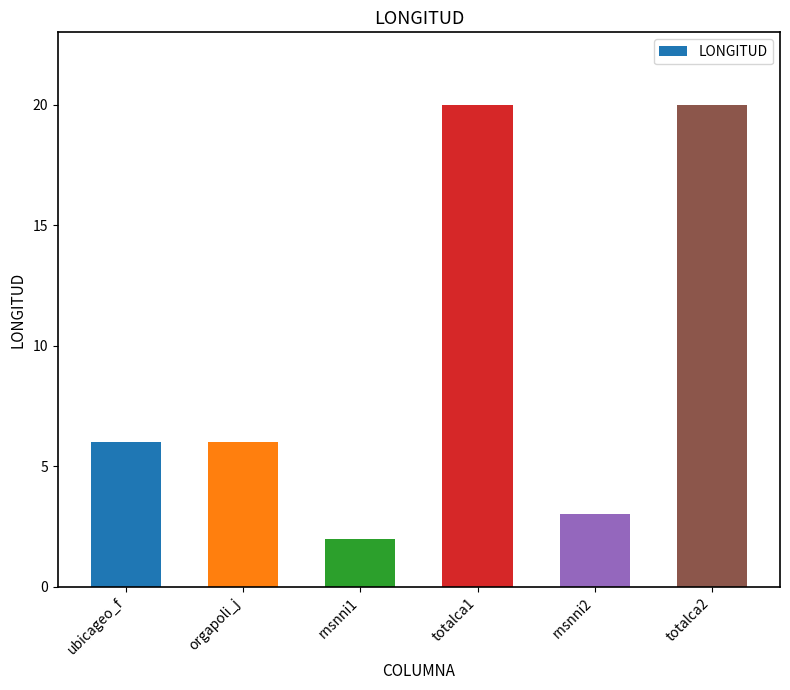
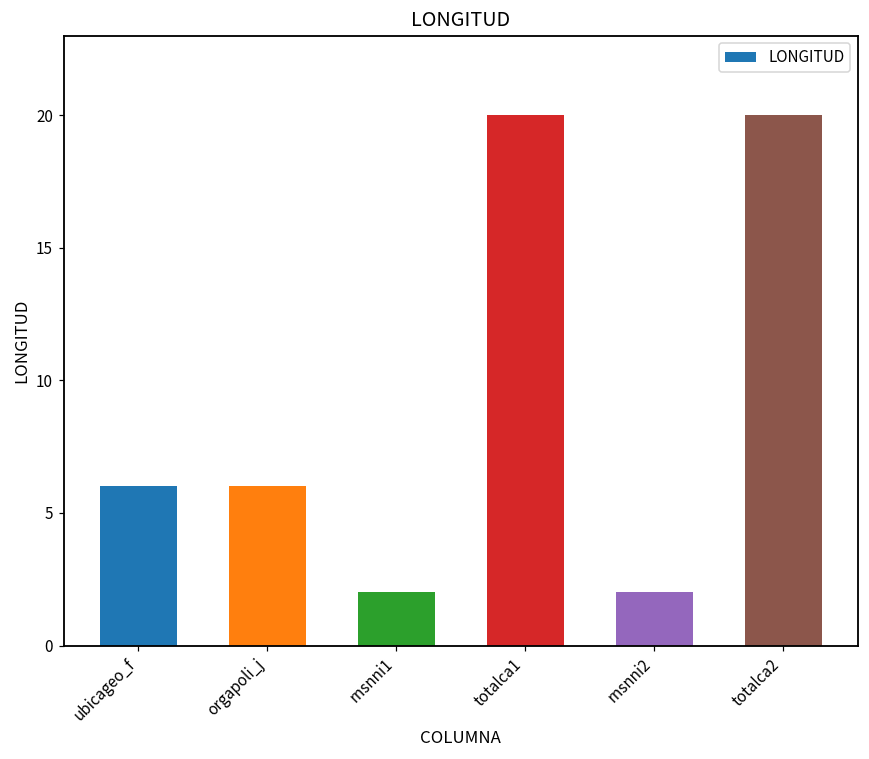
  {
    "ubicageo_f": 6,
    "orgapoli_j": 6,
    "rnsnni1": 2,
    "totalca1": 20,
-   "rnsnni2": 3,
+   "rnsnni2": 2,
    "totalca2": 20
  }
